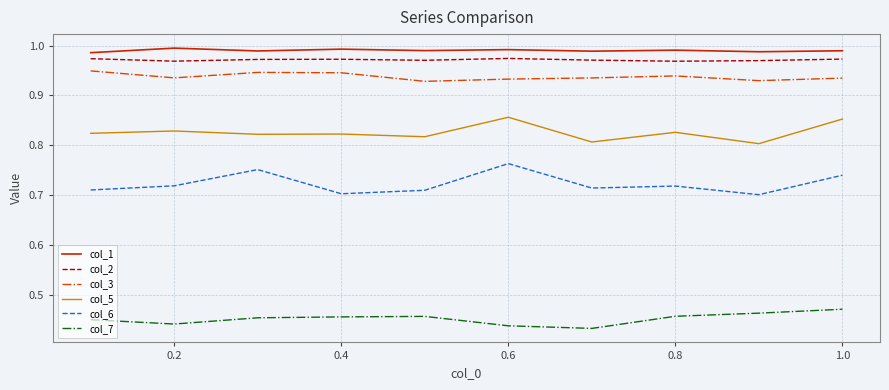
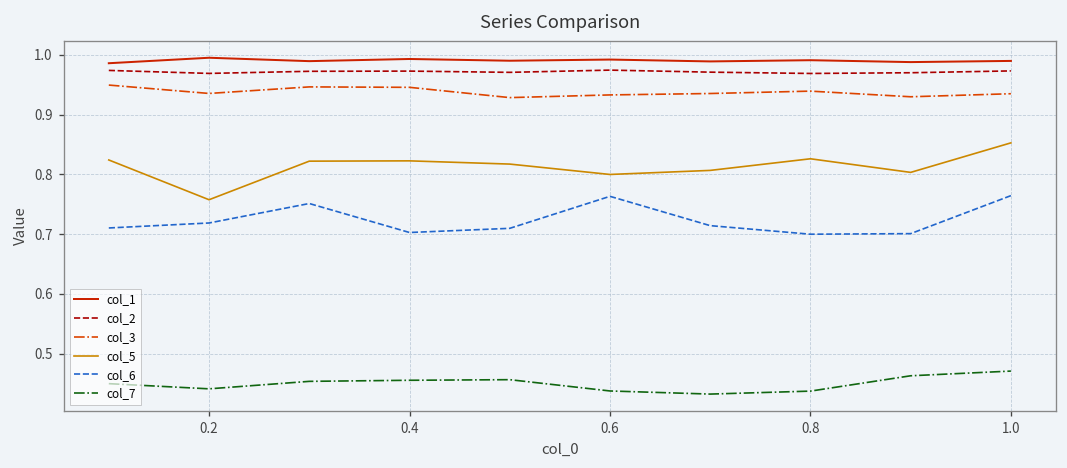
  {
    "col_5": {
-     "0.2": 0.83,
+     "0.2": 0.76,
      "0.4": 0.82,
-     "0.6": 0.86,
+     "0.6": 0.80,
      "0.8": 0.83,
      "1.0": 0.85
    },
    "col_6": {
      "0.2": 0.72,
      "0.4": 0.70,
      "0.6": 0.76,
-     "0.8": 0.72,
-     "1.0": 0.74
+     "0.8": 0.70,
+     "1.0": 0.76
    },
    "col_7": {
      "0.2": 0.44,
      "0.4": 0.46,
      "0.6": 0.44,
-     "0.8": 0.46,
+     "0.8": 0.44,
      "1.0": 0.47
    }
  }
